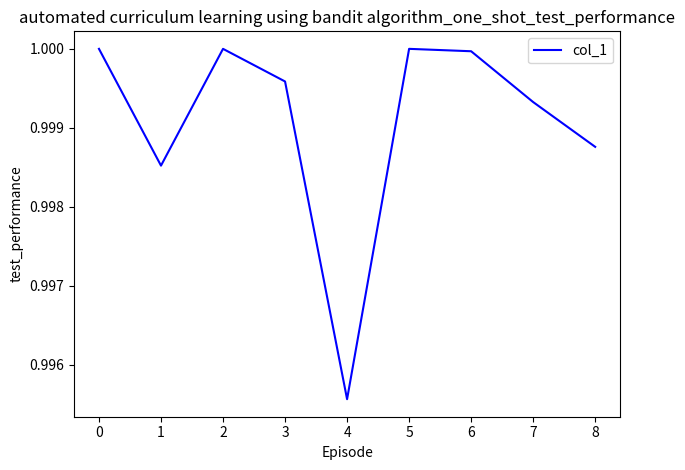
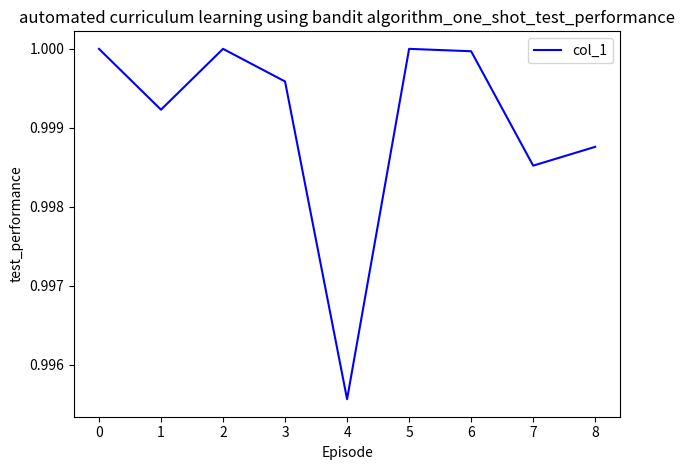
  {
    "0": 1.0000,
-   "1": 0.9985,
+   "1": 0.9992,
    "2": 1.0000,
    "3": 0.9996,
    "4": 0.9956,
    "5": 1.0000,
    "6": 1.0000,
-   "7": 0.9993,
+   "7": 0.9985,
    "8": 0.9988
  }
